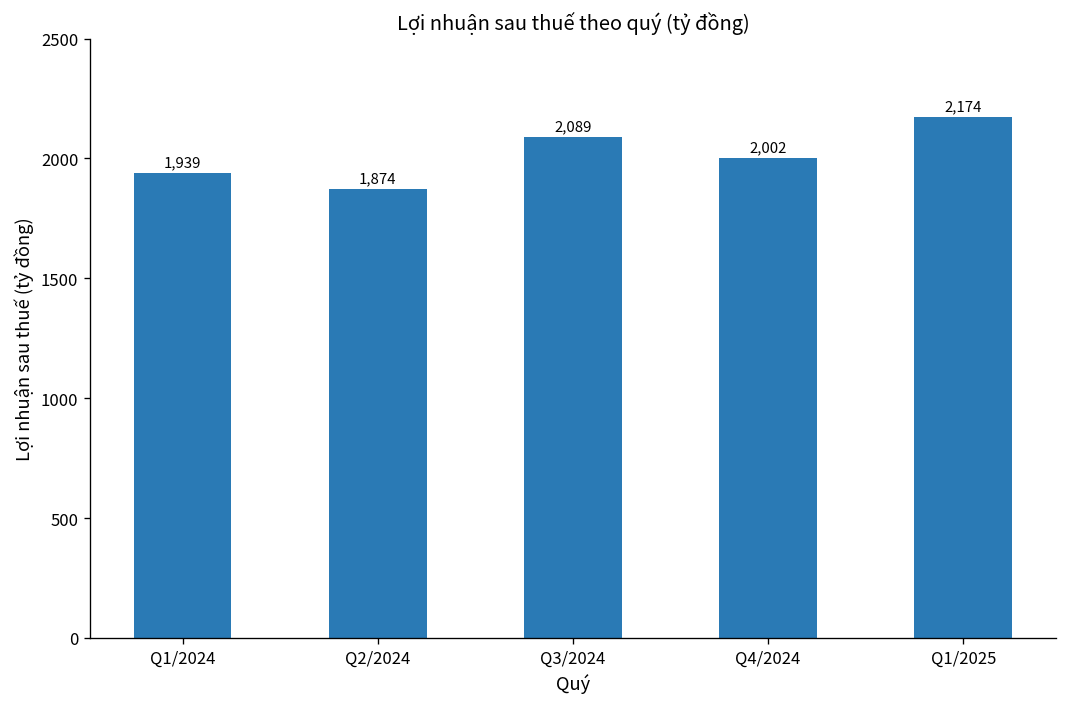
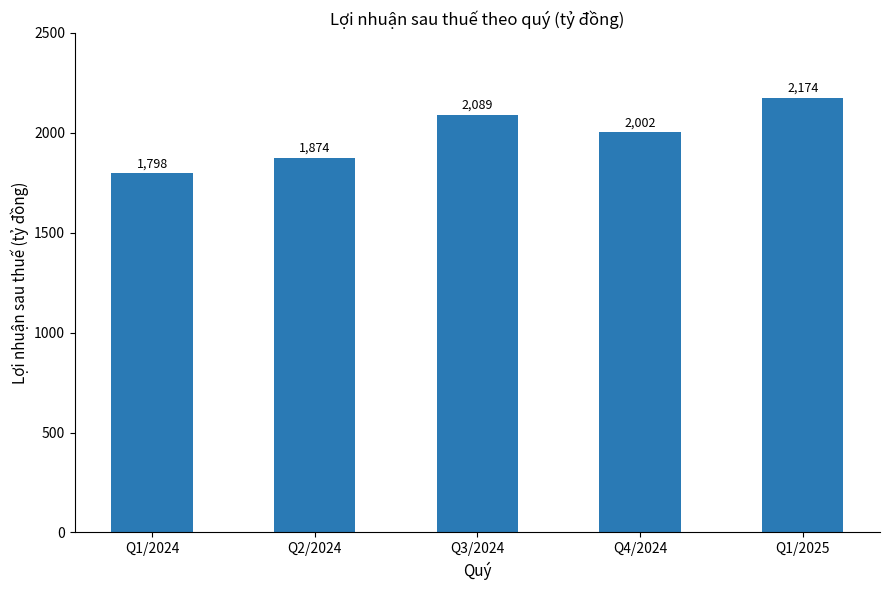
  {
-   "Q1/2024": "1,939",
+   "Q1/2024": "1,798",
    "Q2/2024": "1,874",
    "Q3/2024": "2,089",
    "Q4/2024": "2,002",
    "Q1/2025": "2,174"
  }
